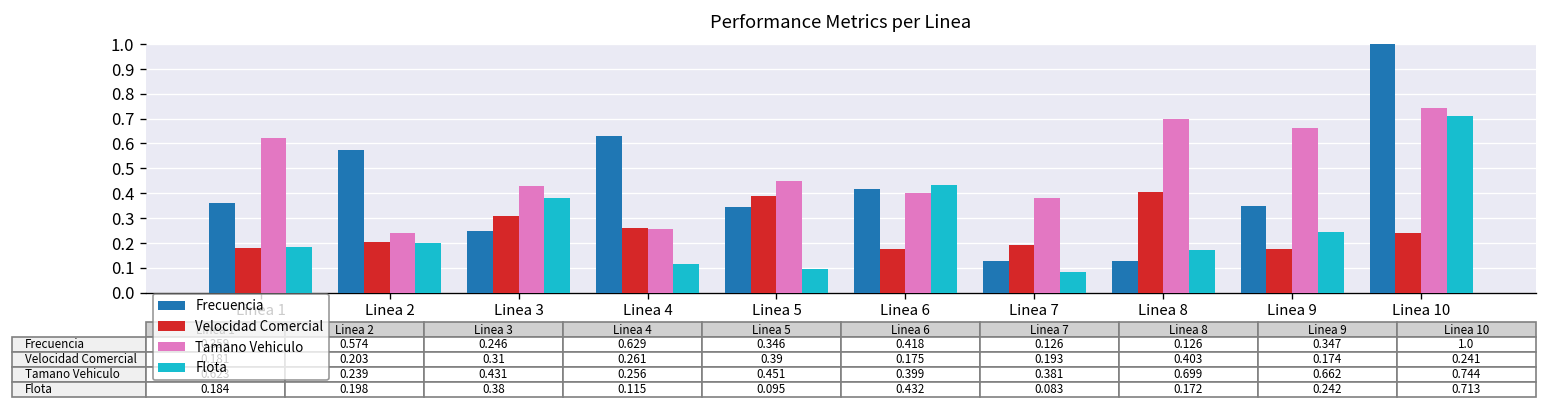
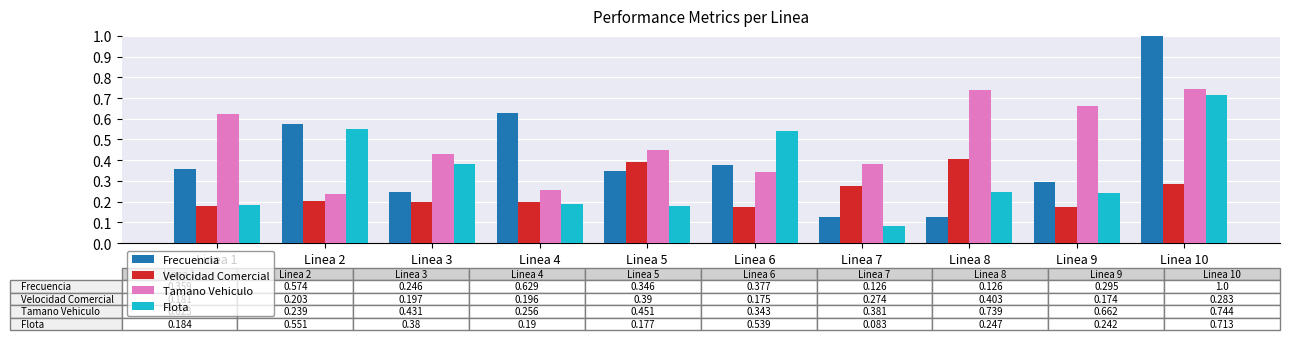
  {
    "Frecuencia": {
-     "Linea 6": 0.418,
-     "Linea 9": 0.347
+     "Linea 6": 0.377,
+     "Linea 9": 0.295
    },
    "Velocidad Comercial": {
-     "Linea 3": 0.31,
-     "Linea 4": 0.261,
-     "Linea 7": 0.193,
-     "Linea 10": 0.241
+     "Linea 3": 0.197,
+     "Linea 4": 0.196,
+     "Linea 7": 0.274,
+     "Linea 10": 0.283
    },
    "Tamano Vehiculo": {
-     "Linea 6": 0.399,
-     "Linea 8": 0.699
+     "Linea 6": 0.343,
+     "Linea 8": 0.739
    },
    "Flota": {
-     "Linea 2": 0.198,
-     "Linea 4": 0.115,
-     "Linea 5": 0.095,
-     "Linea 6": 0.432,
-     "Linea 8": 0.172
+     "Linea 2": 0.551,
+     "Linea 4": 0.19,
+     "Linea 5": 0.177,
+     "Linea 6": 0.539,
+     "Linea 8": 0.247
    }
  }
